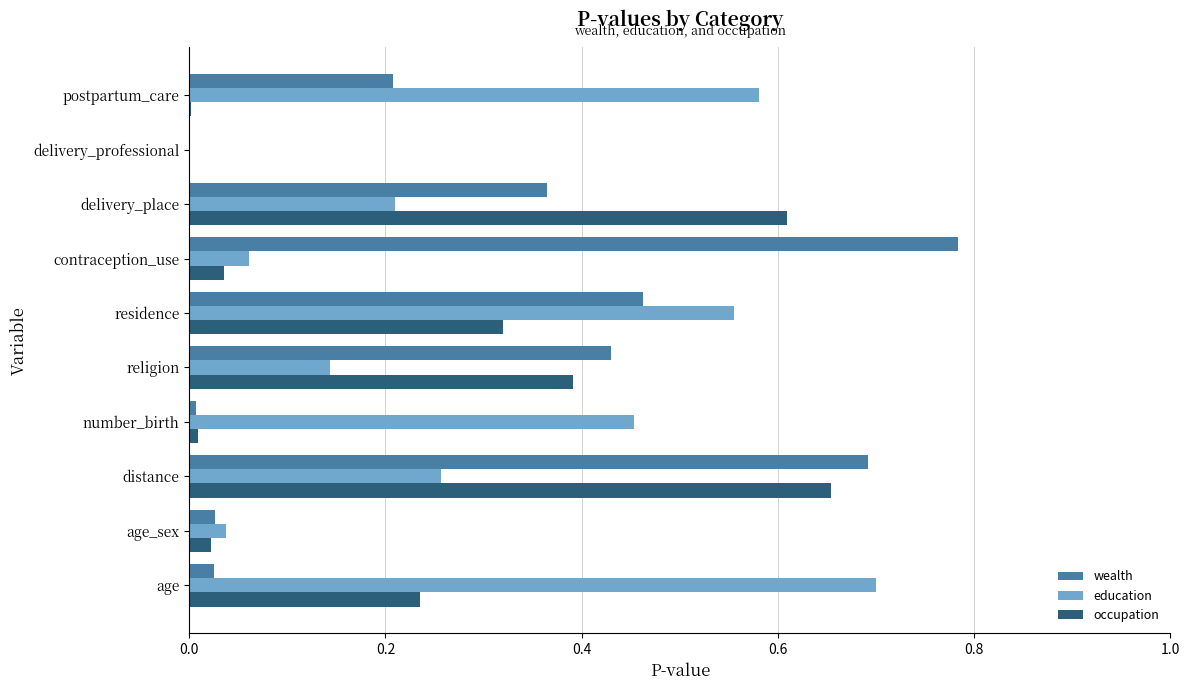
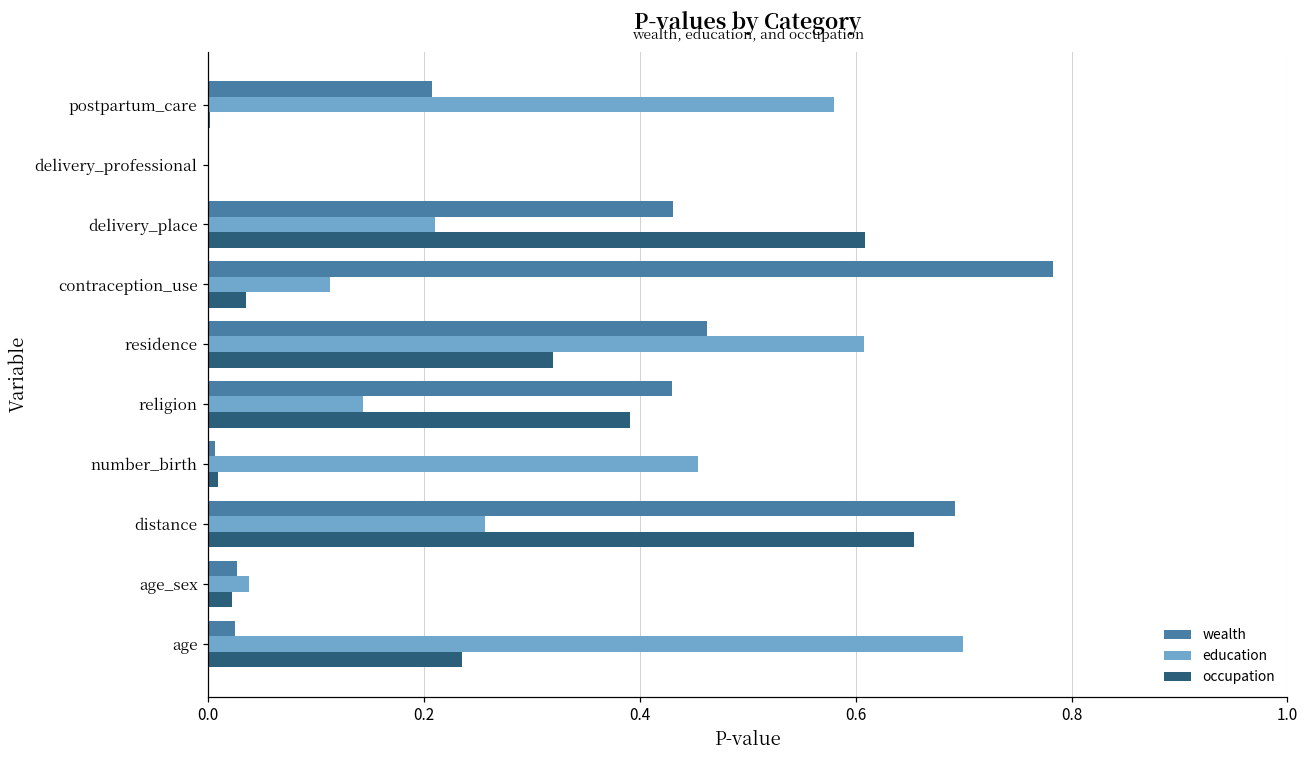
  {
    "wealth": {
      "postpartum_care": 0.21,
      "delivery_professional": 0.00,
-     "delivery_place": 0.36,
+     "delivery_place": 0.43,
      "contraception_use": 0.78,
      "residence": 0.46,
      "religion": 0.43,
      "number_birth": 0.01,
      "distance": 0.69,
      "age_sex": 0.03,
      "age": 0.02
    },
    "education": {
      "postpartum_care": 0.58,
      "delivery_professional": 0.00,
      "delivery_place": 0.21,
-     "contraception_use": 0.06,
-     "residence": 0.56,
+     "contraception_use": 0.11,
+     "residence": 0.61,
      "religion": 0.14,
      "number_birth": 0.45,
      "distance": 0.26,
      "age_sex": 0.04,
      "age": 0.70
    },
    "occupation": {
      "delivery_professional": 0.00,
      "delivery_place": 0.61,
      "contraception_use": 0.04,
      "residence": 0.32,
      "religion": 0.39,
      "number_birth": 0.01,
      "distance": 0.65,
      "age_sex": 0.02,
      "age": 0.24
    }
  }
